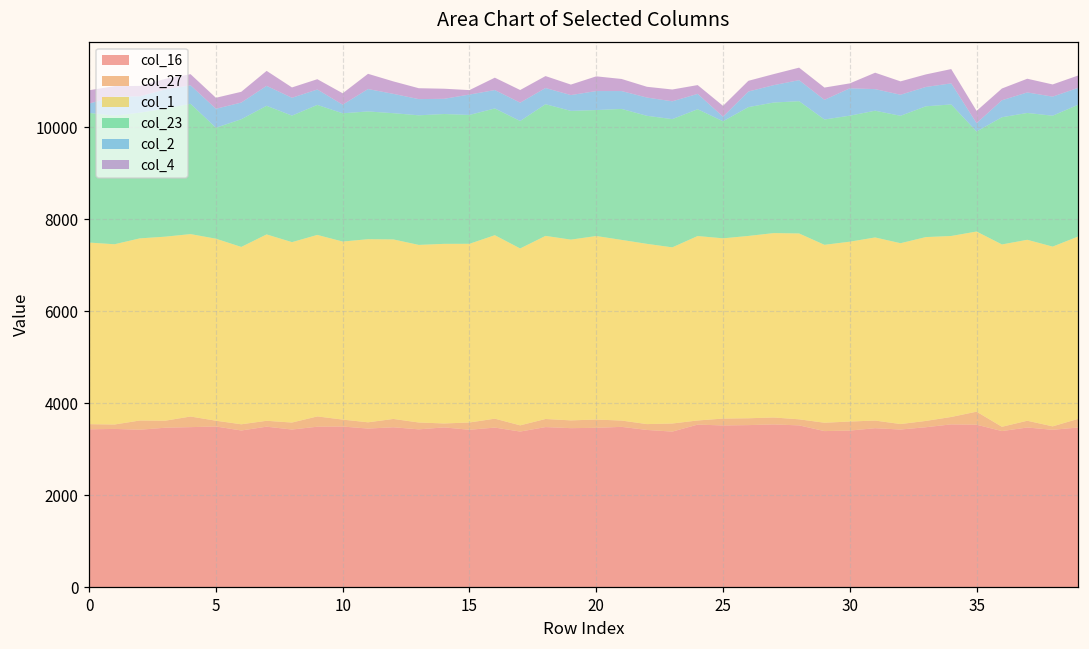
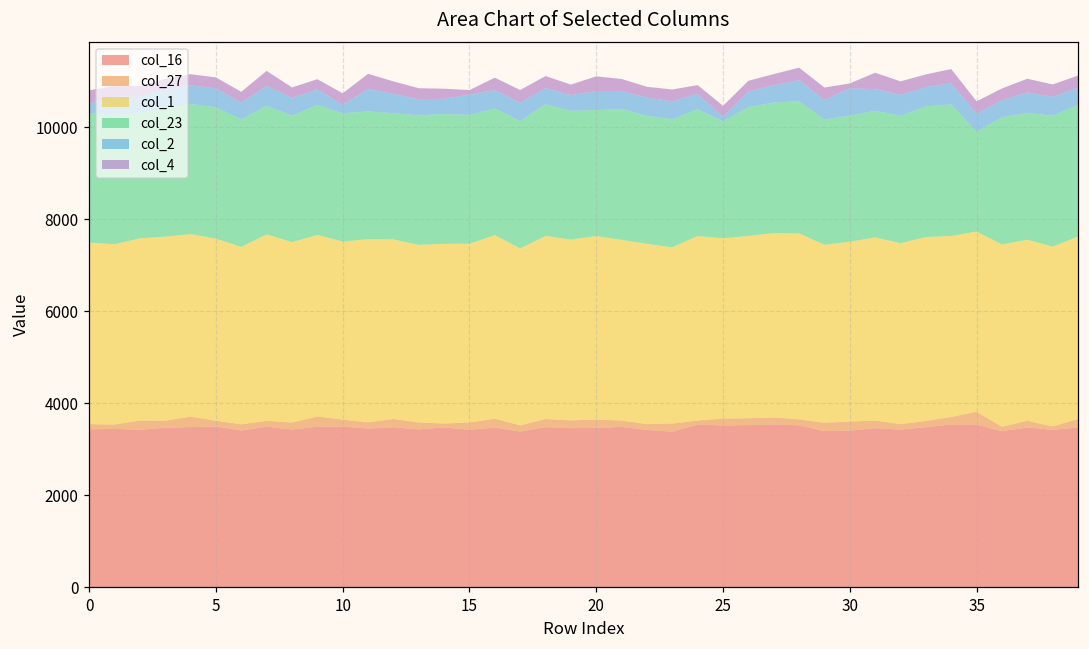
  {
    "col_23": {
      "0": 2800,
-     "5": 2400,
+     "5": 2900,
      "10": 2800,
      "15": 2800,
      "20": 2700,
      "25": 2500,
      "30": 2700,
      "35": 2200
    },
    "col_2": {
      "0": 200,
      "5": 400,
      "10": 200,
      "15": 400,
      "20": 400,
      "25": 100,
      "30": 600,
-     "35": 200
+     "35": 400
    },
    "col_4": {
      "0": 300,
      "5": 200,
      "10": 200,
      "15": 100,
      "20": 300,
      "25": 200,
      "30": 100,
      "35": 300
    }
  }
